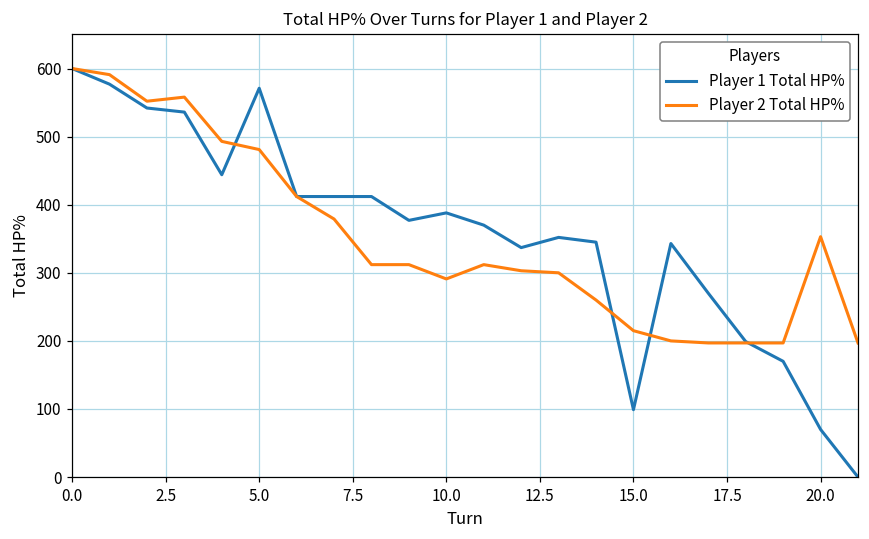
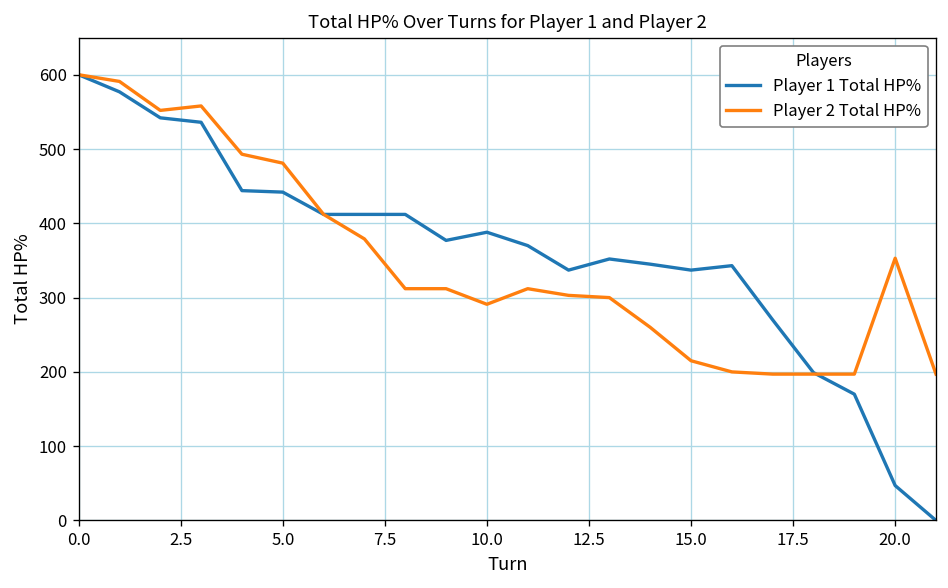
  {
    "Player 1 Total HP%": {
-     "5.0": 570,
+     "5.0": 440,
      "10.0": 390,
-     "15.0": 100,
-     "20.0": 70
+     "15.0": 340,
+     "20.0": 50
    },
    "Player 2 Total HP%": {
      "5.0": 480,
      "10.0": 290,
      "15.0": 220,
      "20.0": 350
    }
  }
